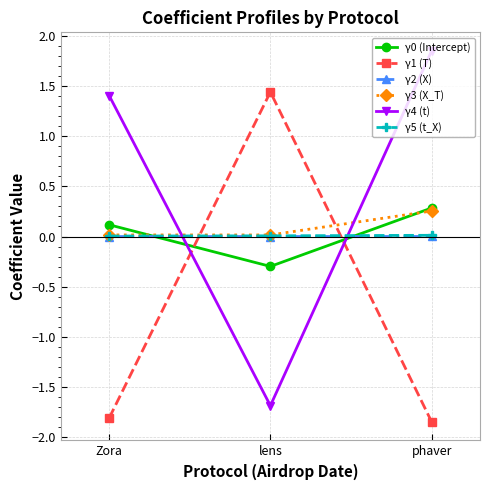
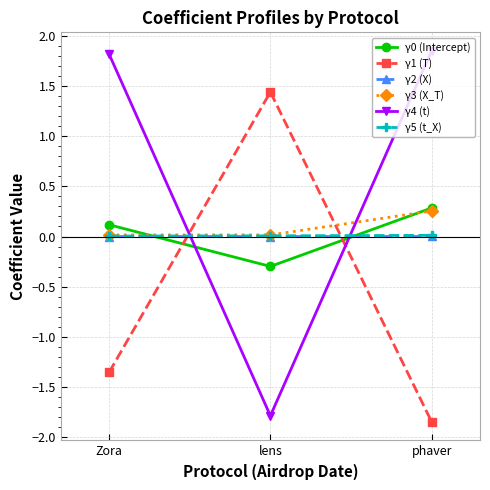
  {
    "γ0 (Intercept)": {
      "Zora": 0.12,
      "lens": -0.30,
      "phaver": 0.28
    },
    "γ1 (T)": {
-     "Zora": -1.81,
+     "Zora": -1.35,
      "lens": 1.44,
      "phaver": -1.85
    },
    "γ3 (X_T)": {
      "phaver": 0.25
    },
    "γ4 (t)": {
-     "Zora": 1.40,
-     "lens": -1.69
+     "Zora": 1.82,
+     "lens": -1.79
    }
  }
